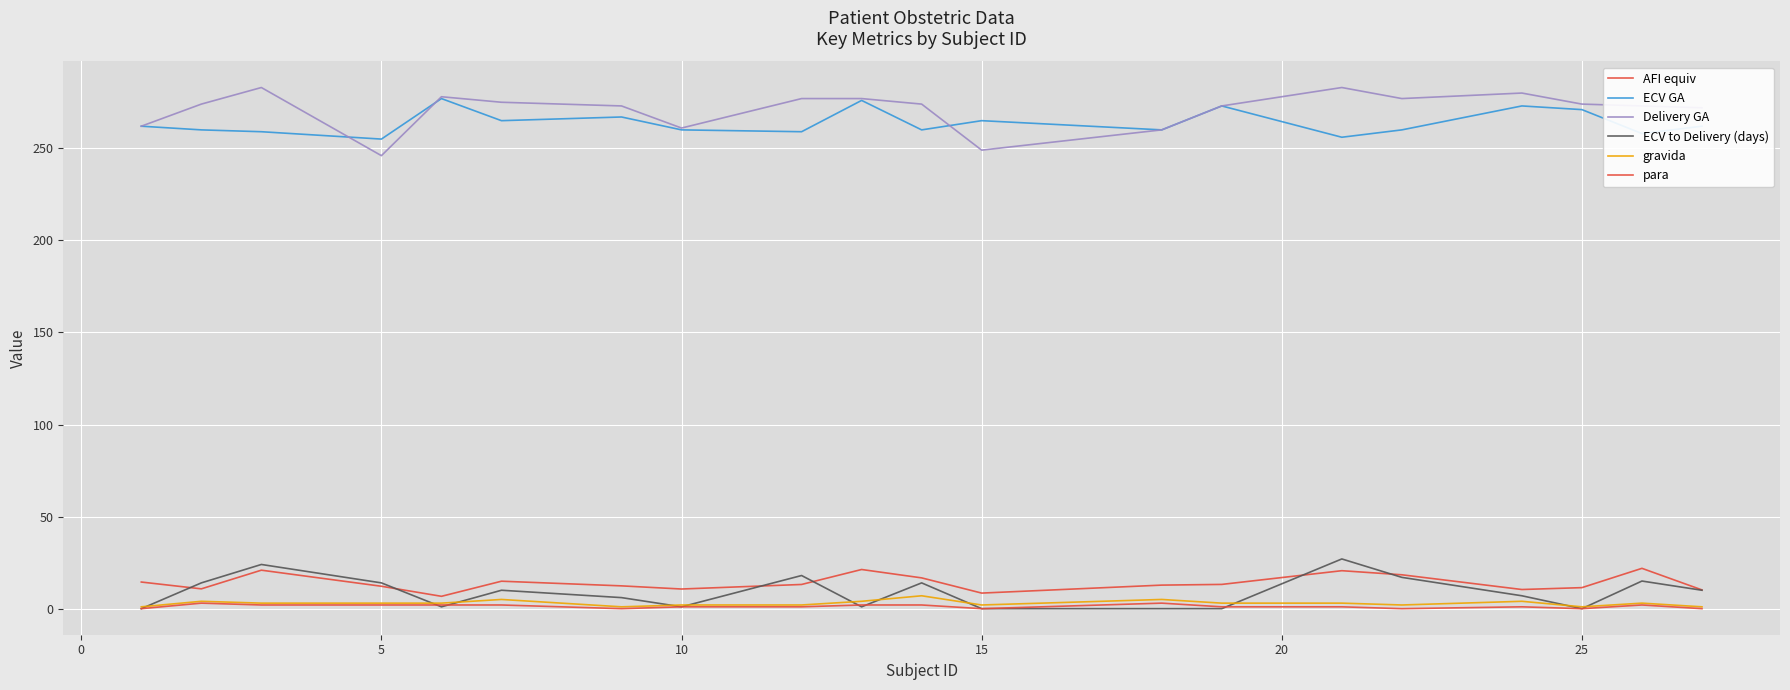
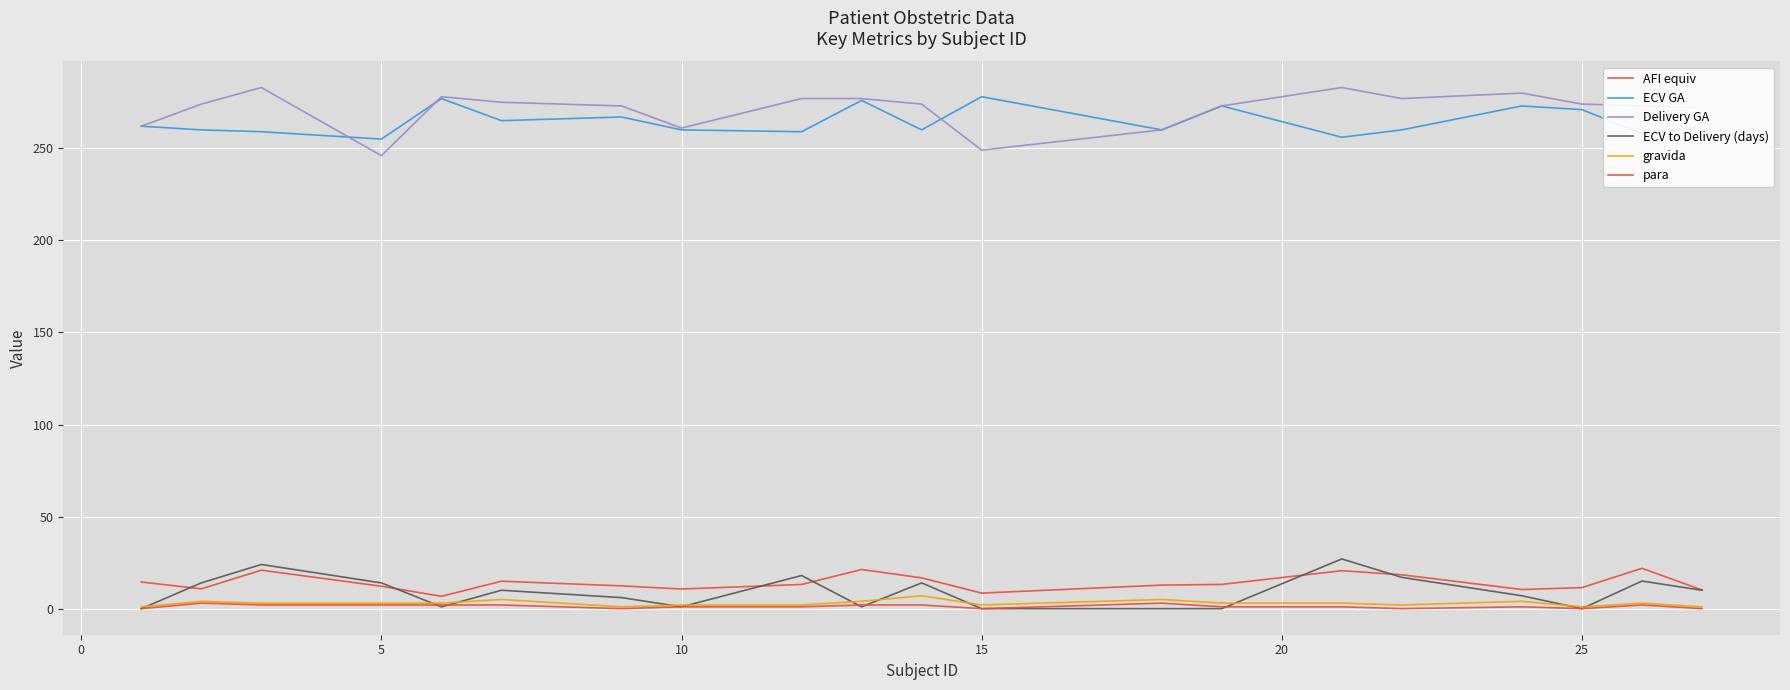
  {
    "ECV GA": {
      "5": 255,
-     "15": 265,
+     "15": 278,
      "25": 271
    },
    "Delivery GA": {
      "5": 246,
      "15": 249,
      "25": 274
    },
    "ECV to Delivery (days)": {
      "5": 14
    },
    "gravida": {
      "15": 2
    }
  }
